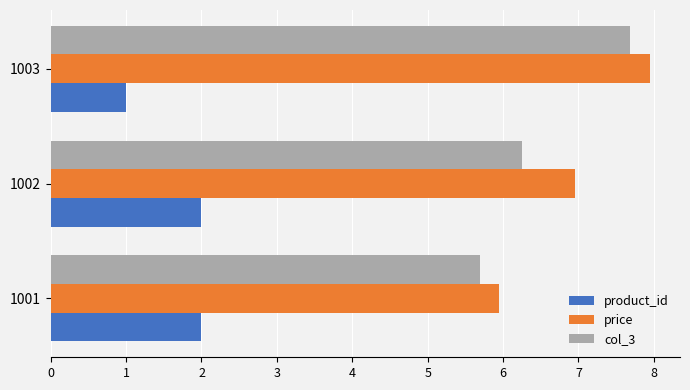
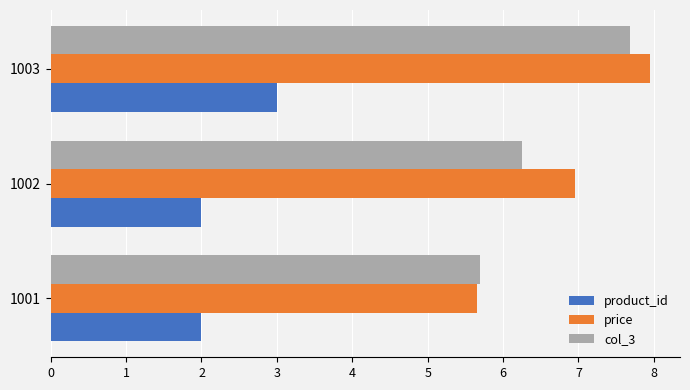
  {
    "product_id": {
-     "1003": 1,
+     "1003": 3,
      "1002": 2,
      "1001": 2
    },
    "price": {
      "1003": 8.0,
      "1002": 7.0,
-     "1001": 6.0
+     "1001": 5.7
    },
    "col_3": {
      "1003": 7.7,
      "1002": 6.3,
      "1001": 5.7
    }
  }
